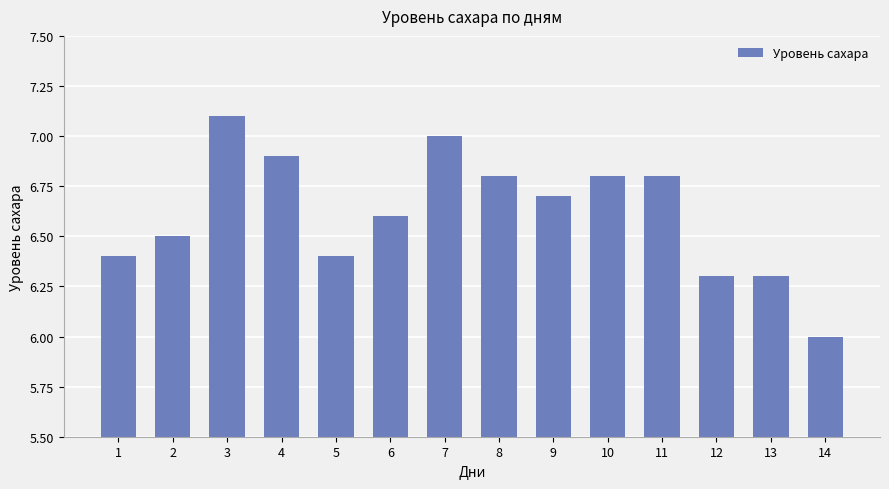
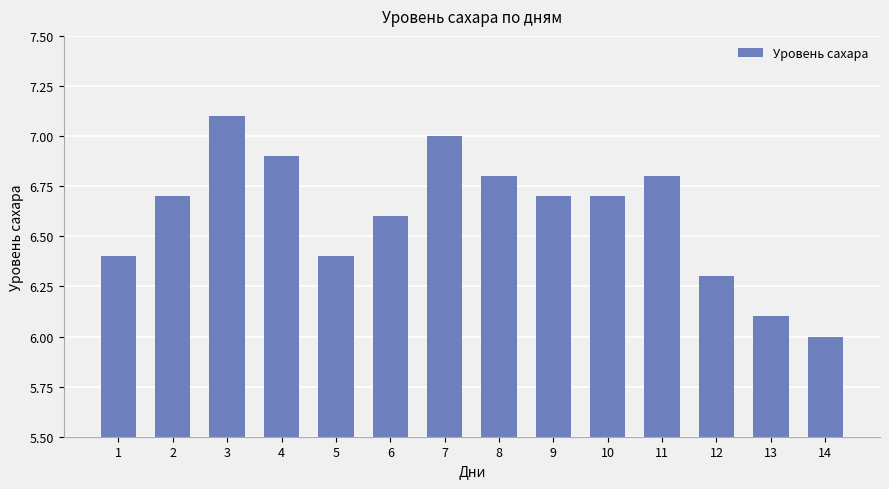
  {
    "1": 6.4,
-   "2": 6.5,
+   "2": 6.7,
    "3": 7.1,
    "4": 6.9,
    "5": 6.4,
    "6": 6.6,
    "7": 7.0,
    "8": 6.8,
    "9": 6.7,
-   "10": 6.8,
+   "10": 6.7,
    "11": 6.8,
    "12": 6.3,
-   "13": 6.3,
+   "13": 6.1,
    "14": 6.0
  }
